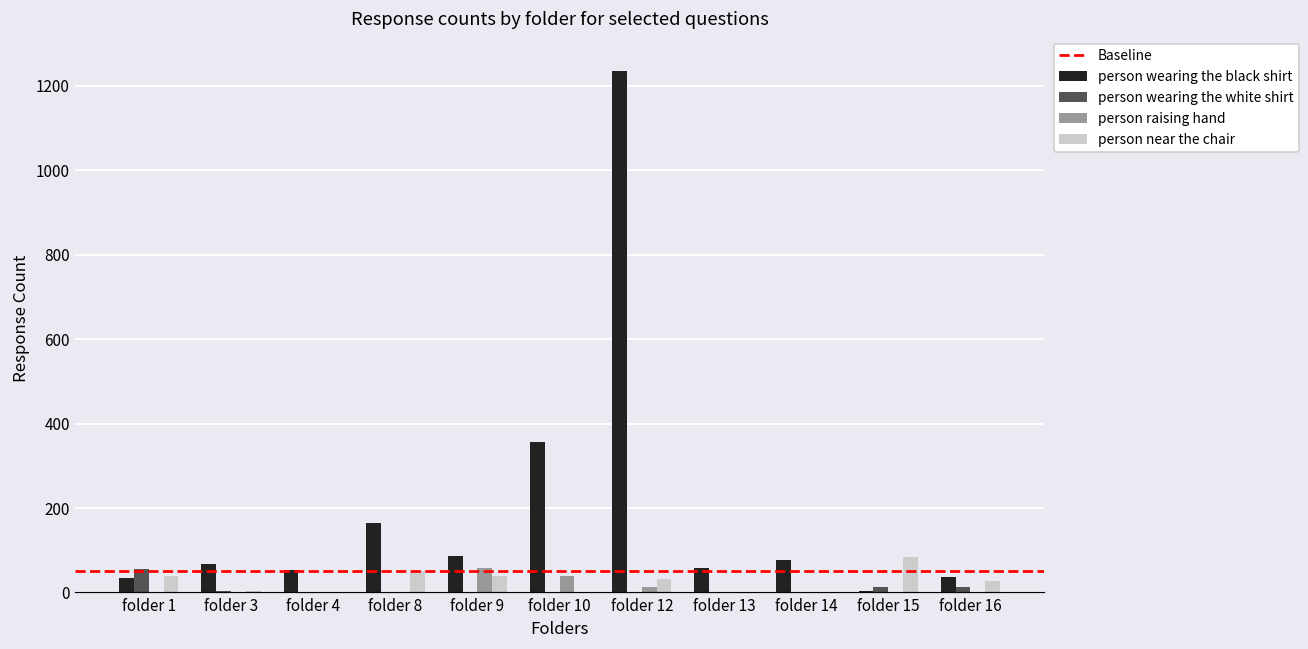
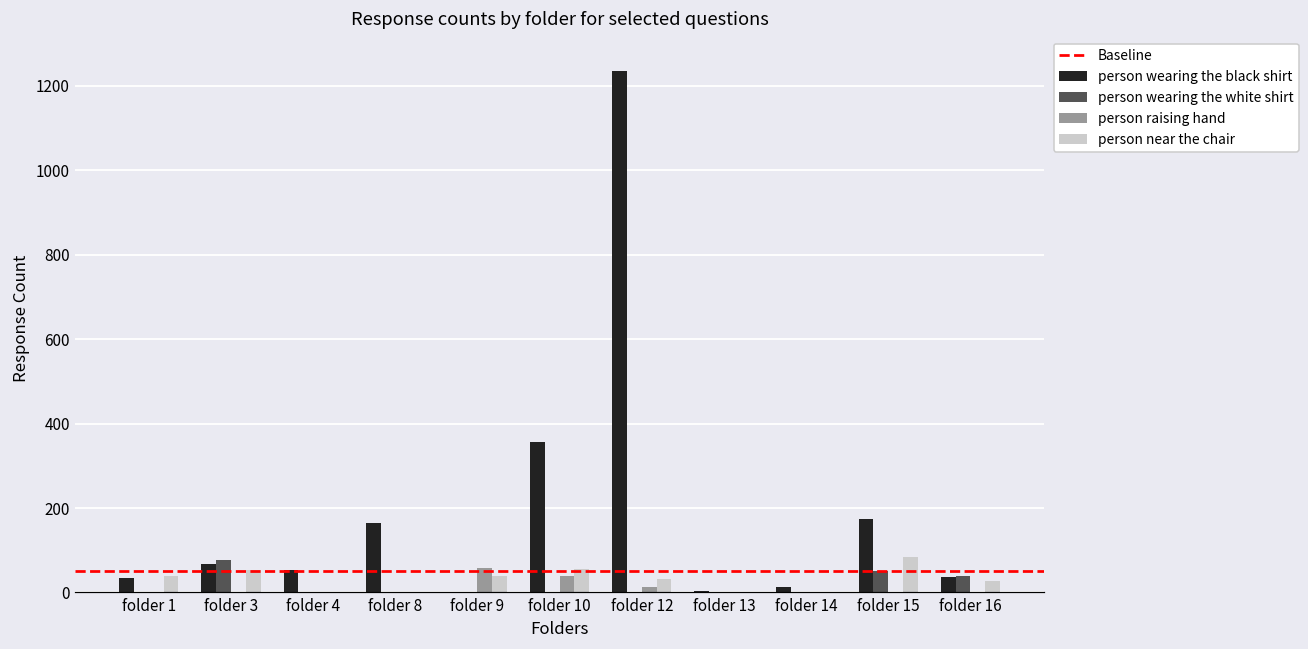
  {
    "person wearing the black shirt": {
      "folder 1": 40,
      "folder 3": 70,
      "folder 4": 50,
      "folder 8": 160,
-     "folder 9": 90,
+     "folder 9": 0,
      "folder 10": 360,
      "folder 12": 1230,
-     "folder 13": 60,
-     "folder 14": 80,
-     "folder 15": 0,
+     "folder 13": 0,
+     "folder 14": 10,
+     "folder 15": 170,
      "folder 16": 40
    },
    "person wearing the white shirt": {
-     "folder 1": 60,
-     "folder 3": 0,
+     "folder 1": 0,
+     "folder 3": 80,
      "folder 4": 0,
      "folder 8": 0,
      "folder 9": 0,
      "folder 10": 0,
      "folder 12": 0,
      "folder 13": 0,
      "folder 14": 0,
-     "folder 15": 10,
-     "folder 16": 10
+     "folder 15": 50,
+     "folder 16": 40
    },
    "person raising hand": {
      "folder 1": 0,
      "folder 3": 0,
      "folder 4": 0,
      "folder 8": 0,
      "folder 9": 60,
      "folder 10": 40,
      "folder 12": 10,
      "folder 13": 0,
      "folder 14": 0,
      "folder 15": 0,
      "folder 16": 0
    },
    "person near the chair": {
      "folder 1": 40,
-     "folder 3": 0,
+     "folder 3": 50,
      "folder 4": 0,
-     "folder 8": 50,
+     "folder 8": 0,
      "folder 9": 40,
-     "folder 10": 0,
+     "folder 10": 60,
      "folder 12": 30,
      "folder 13": 0,
      "folder 14": 0,
      "folder 15": 80,
      "folder 16": 30
    }
  }
